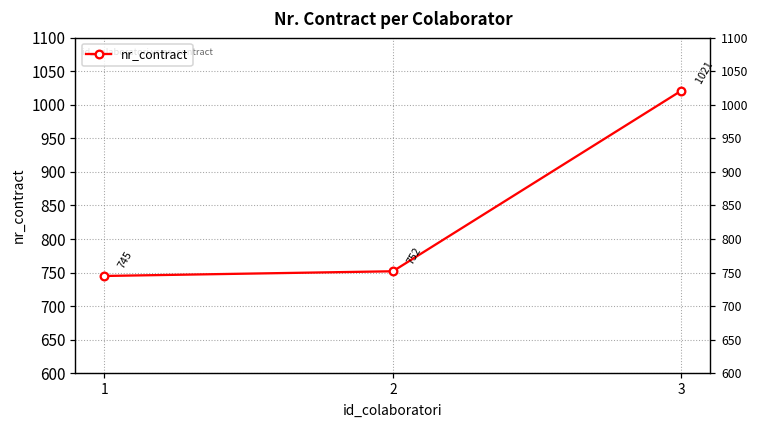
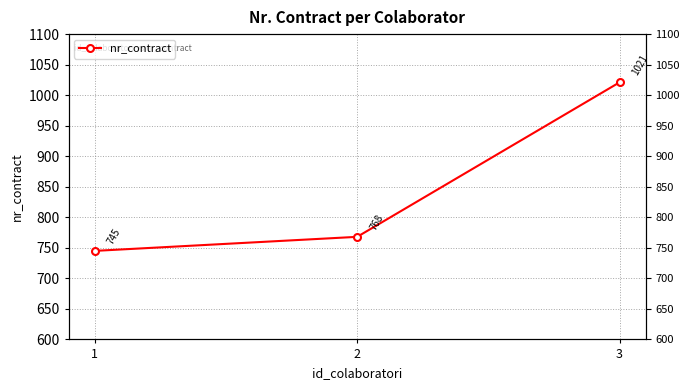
  {
    "1": 745,
-   "2": 752,
+   "2": 768,
    "3": 1021
  }
